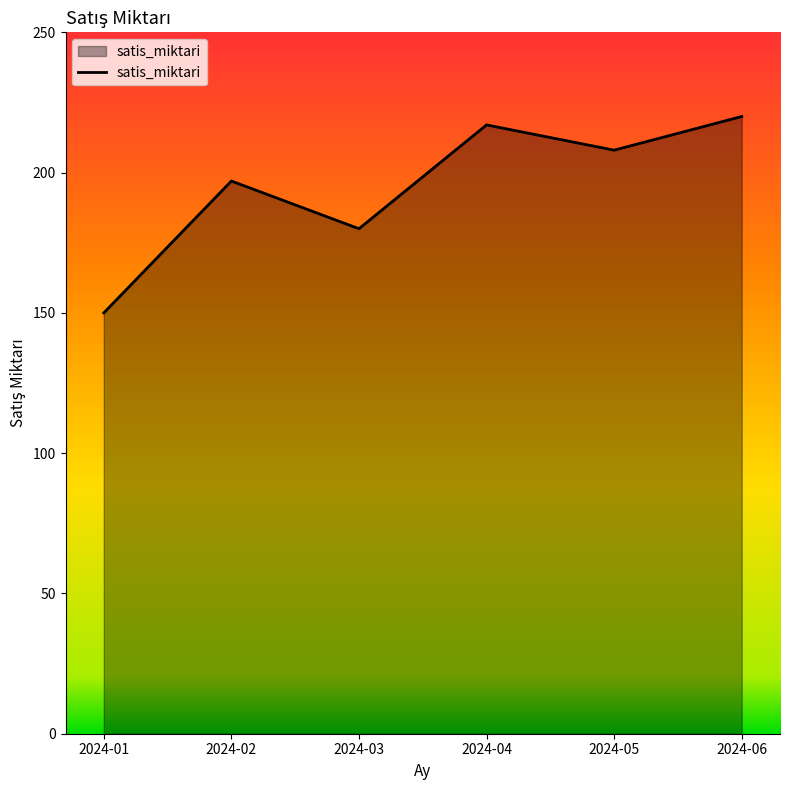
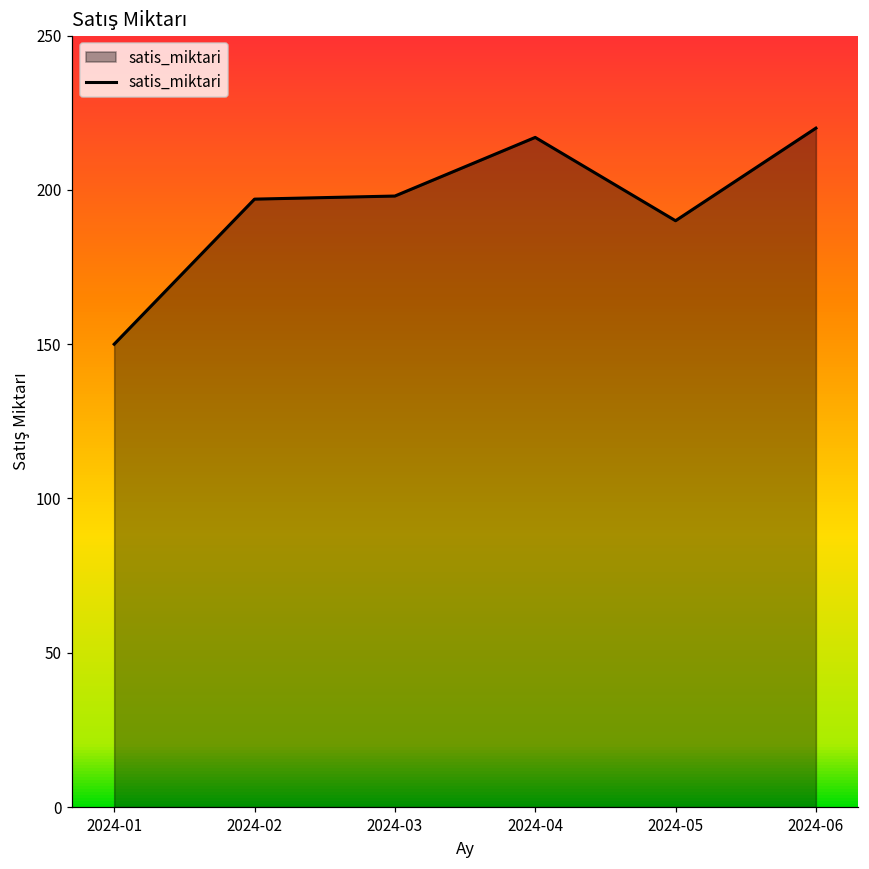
  {
    "2024-01": 150,
    "2024-02": 197,
-   "2024-03": 180,
+   "2024-03": 198,
    "2024-04": 217,
-   "2024-05": 208,
+   "2024-05": 190,
    "2024-06": 220
  }
